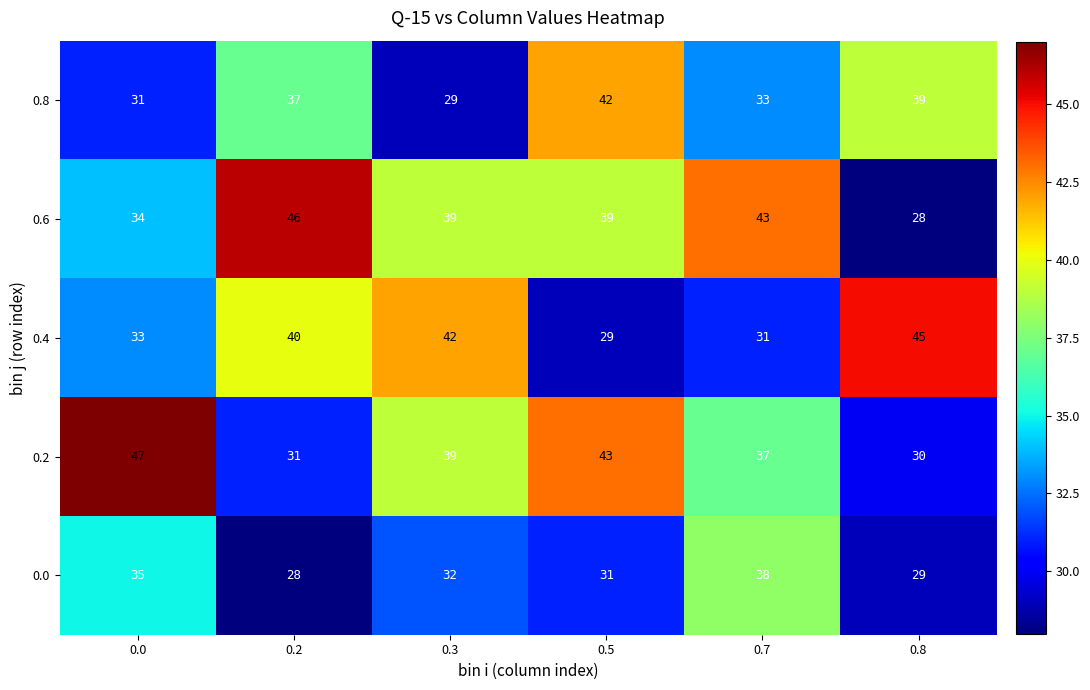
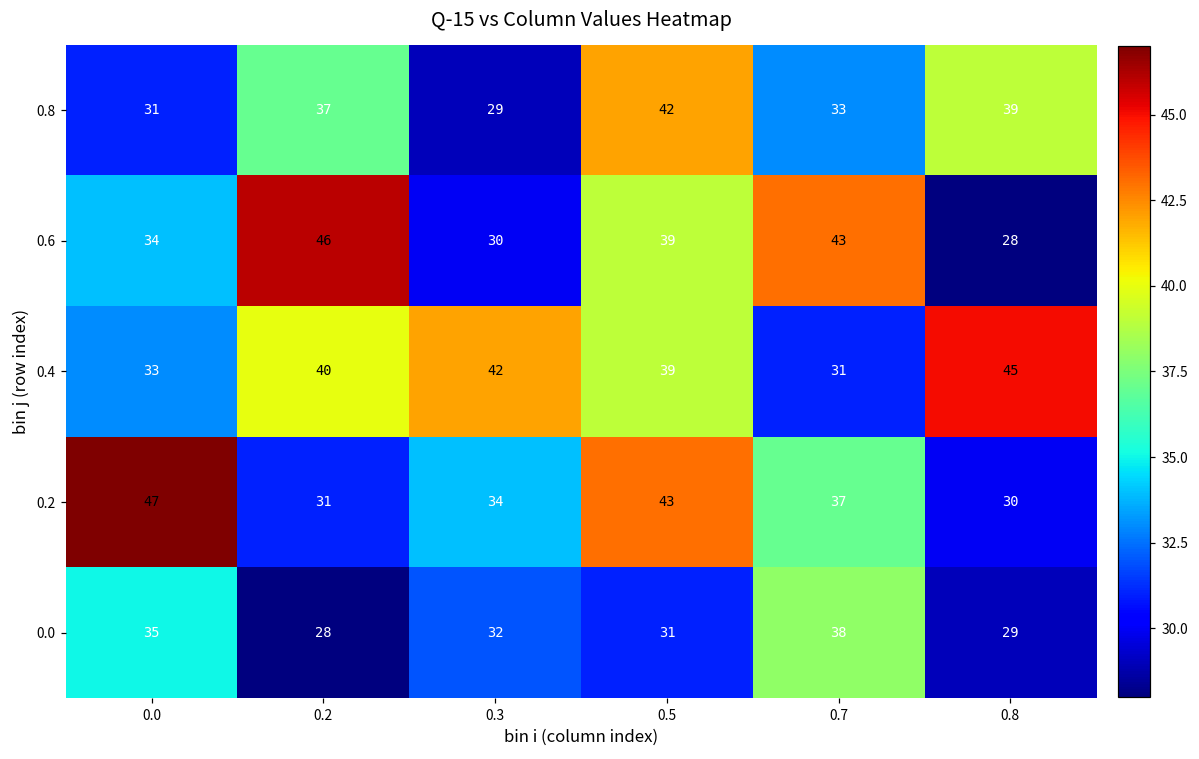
  {
    "0.8": {
      "0.0": 31,
      "0.2": 37,
      "0.3": 29,
      "0.5": 42,
      "0.7": 33,
      "0.8": 39
    },
    "0.6": {
      "0.0": 34,
      "0.2": 46,
-     "0.3": 39,
+     "0.3": 30,
      "0.5": 39,
      "0.7": 43,
      "0.8": 28
    },
    "0.4": {
      "0.0": 33,
      "0.2": 40,
      "0.3": 42,
-     "0.5": 29,
+     "0.5": 39,
      "0.7": 31,
      "0.8": 45
    },
    "0.2": {
      "0.0": 47,
      "0.2": 31,
-     "0.3": 39,
+     "0.3": 34,
      "0.5": 43,
      "0.7": 37,
      "0.8": 30
    },
    "0.0": {
      "0.0": 35,
      "0.2": 28,
      "0.3": 32,
      "0.5": 31,
      "0.7": 38,
      "0.8": 29
    }
  }
